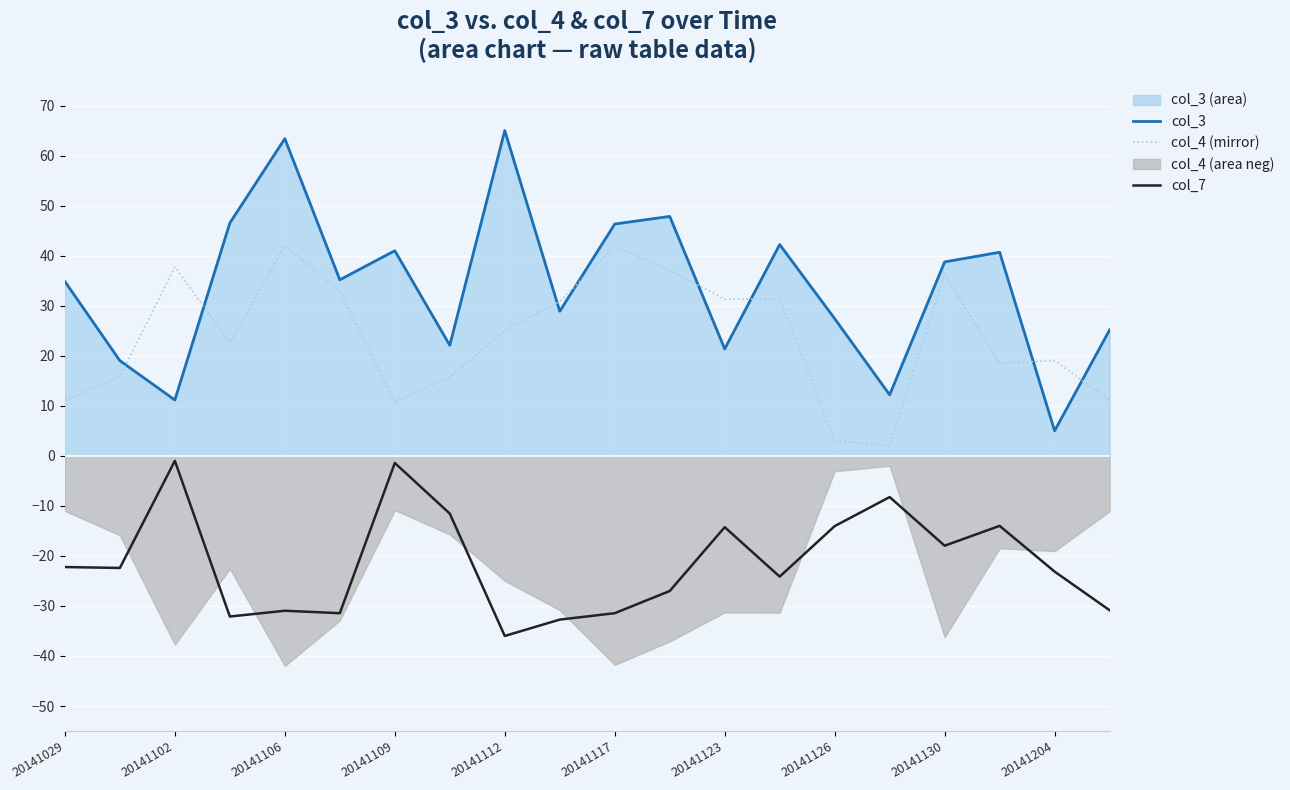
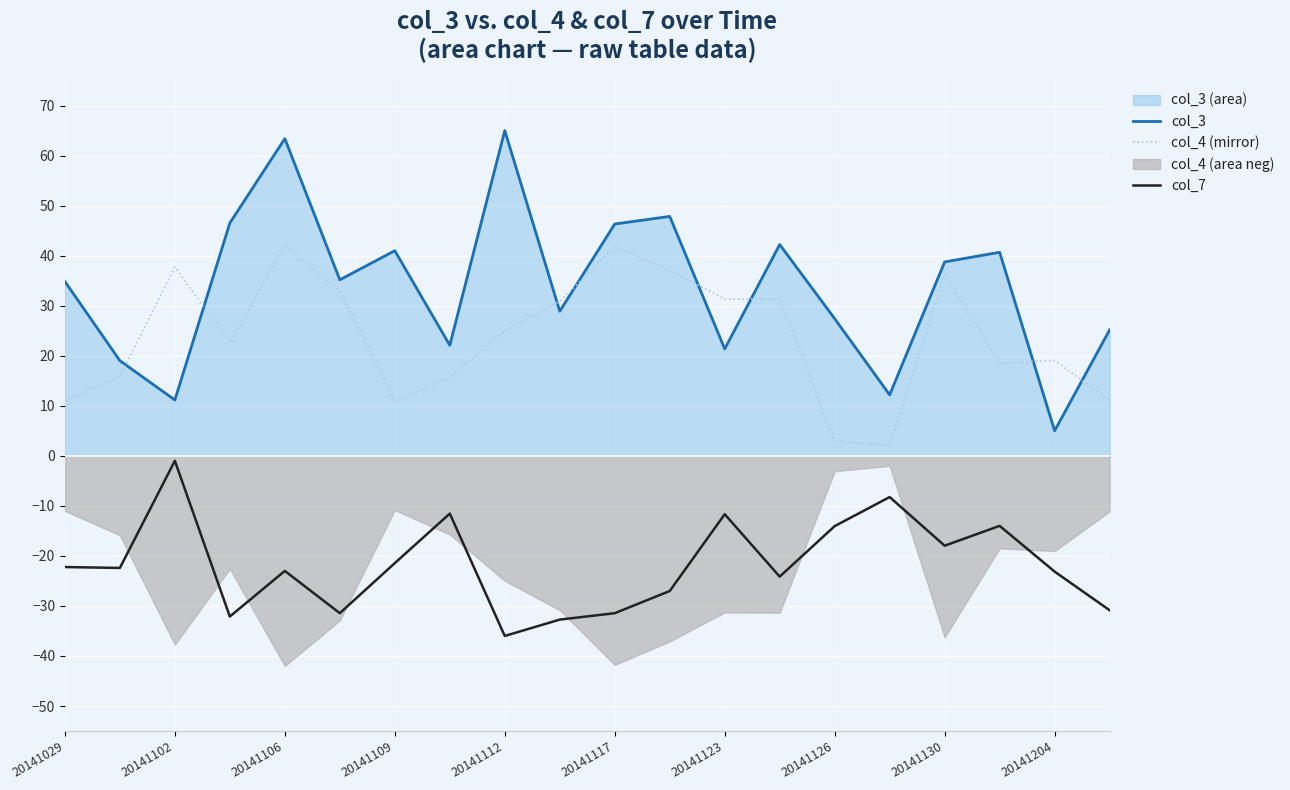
  {
    "col_7": {
      "20141029": -22,
      "20141102": -1,
-     "20141106": -31,
-     "20141109": -1,
+     "20141106": -23,
+     "20141109": -21,
      "20141112": -36,
      "20141117": -31,
-     "20141123": -14,
+     "20141123": -12,
      "20141126": -14,
      "20141130": -18,
      "20141204": -23
    }
  }
